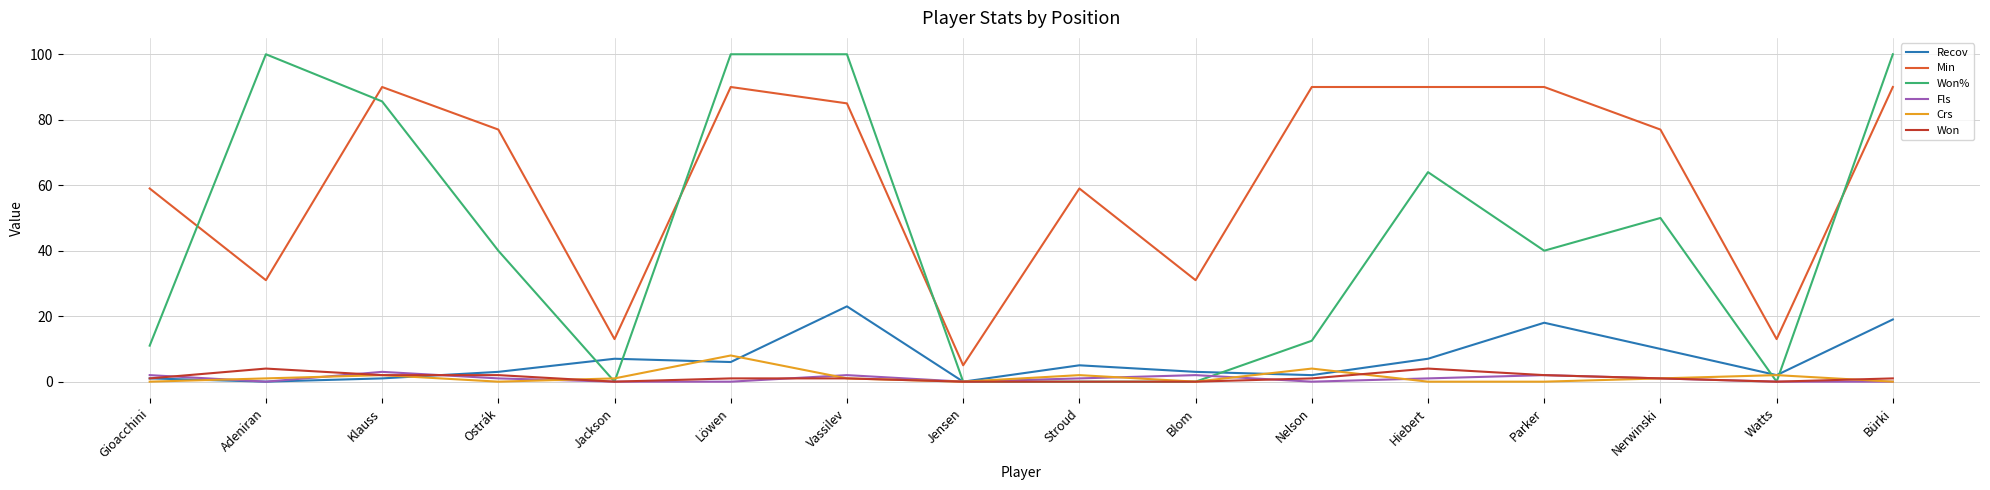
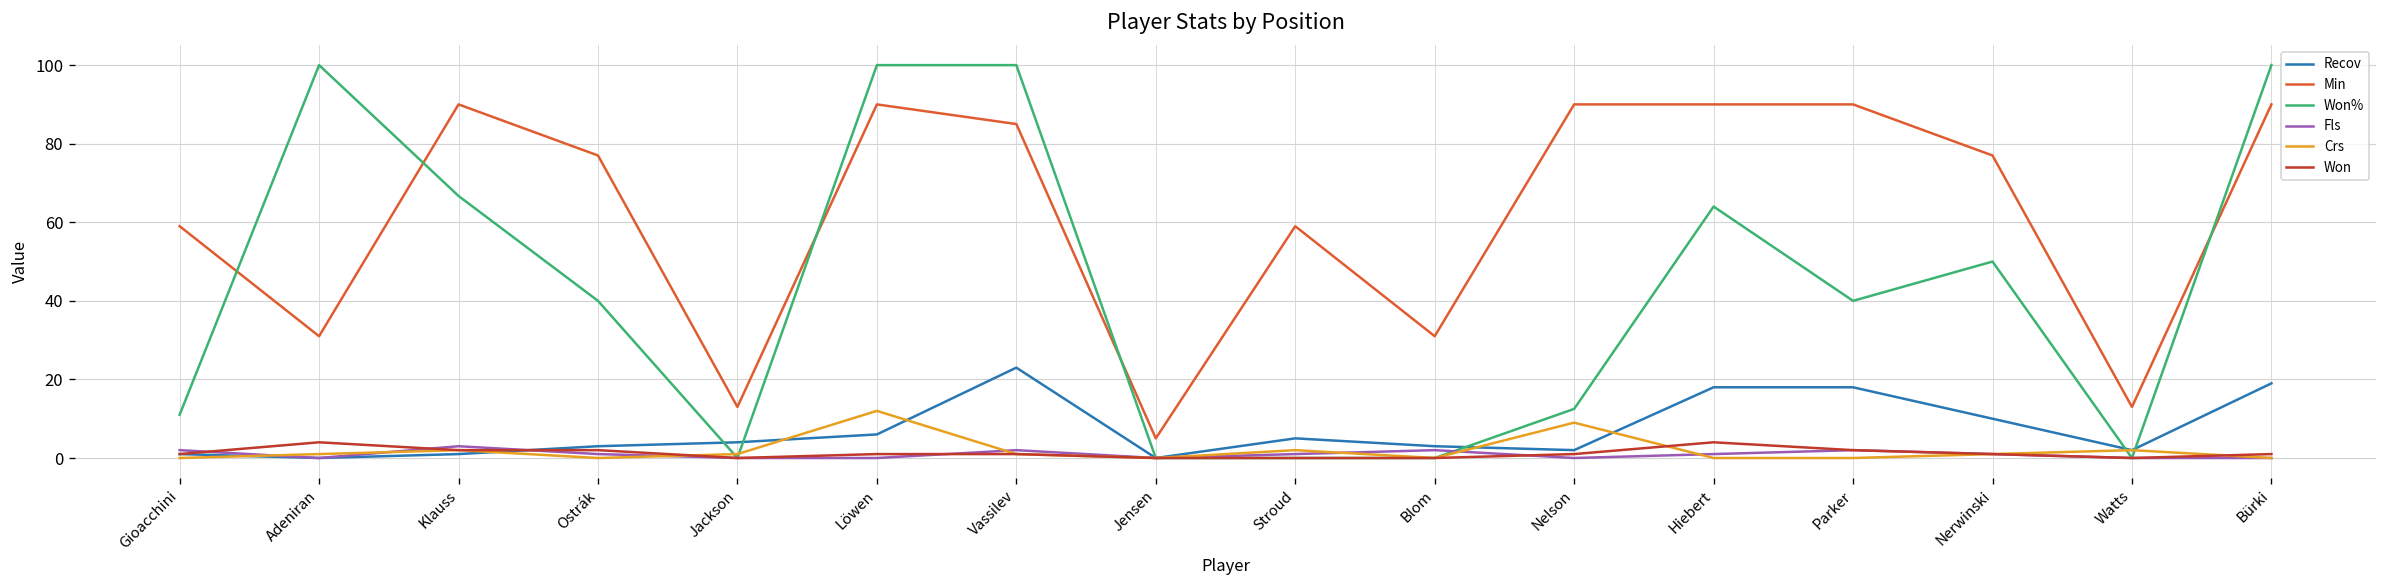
  {
    "Recov": {
      "Klauss": 1,
      "Ostrák": 3,
-     "Jackson": 7,
+     "Jackson": 4,
      "Löwen": 6,
      "Vassilev": 23,
      "Stroud": 5,
      "Blom": 3,
      "Nelson": 2,
-     "Hiebert": 7,
+     "Hiebert": 18,
      "Parker": 18,
      "Nerwinski": 10,
      "Bürki": 19
    },
    "Won%": {
      "Gioacchini": 11,
      "Adeniran": 100,
-     "Klauss": 86,
+     "Klauss": 67,
      "Ostrák": 40,
      "Löwen": 100,
      "Vassilev": 100,
      "Nelson": 13,
      "Hiebert": 64,
      "Parker": 40,
      "Nerwinski": 50,
      "Bürki": 100
    },
    "Fls": {
      "Gioacchini": 2,
      "Klauss": 3,
      "Ostrák": 1,
      "Löwen": 0,
      "Vassilev": 2,
      "Stroud": 1,
      "Blom": 2,
      "Nelson": 0,
      "Hiebert": 1
    },
    "Crs": {
      "Gioacchini": 0,
      "Adeniran": 1,
      "Ostrák": 0,
      "Jackson": 1,
-     "Löwen": 8,
+     "Löwen": 12,
      "Stroud": 2,
-     "Nelson": 4,
+     "Nelson": 9,
      "Hiebert": 0,
      "Parker": 0
    }
  }
